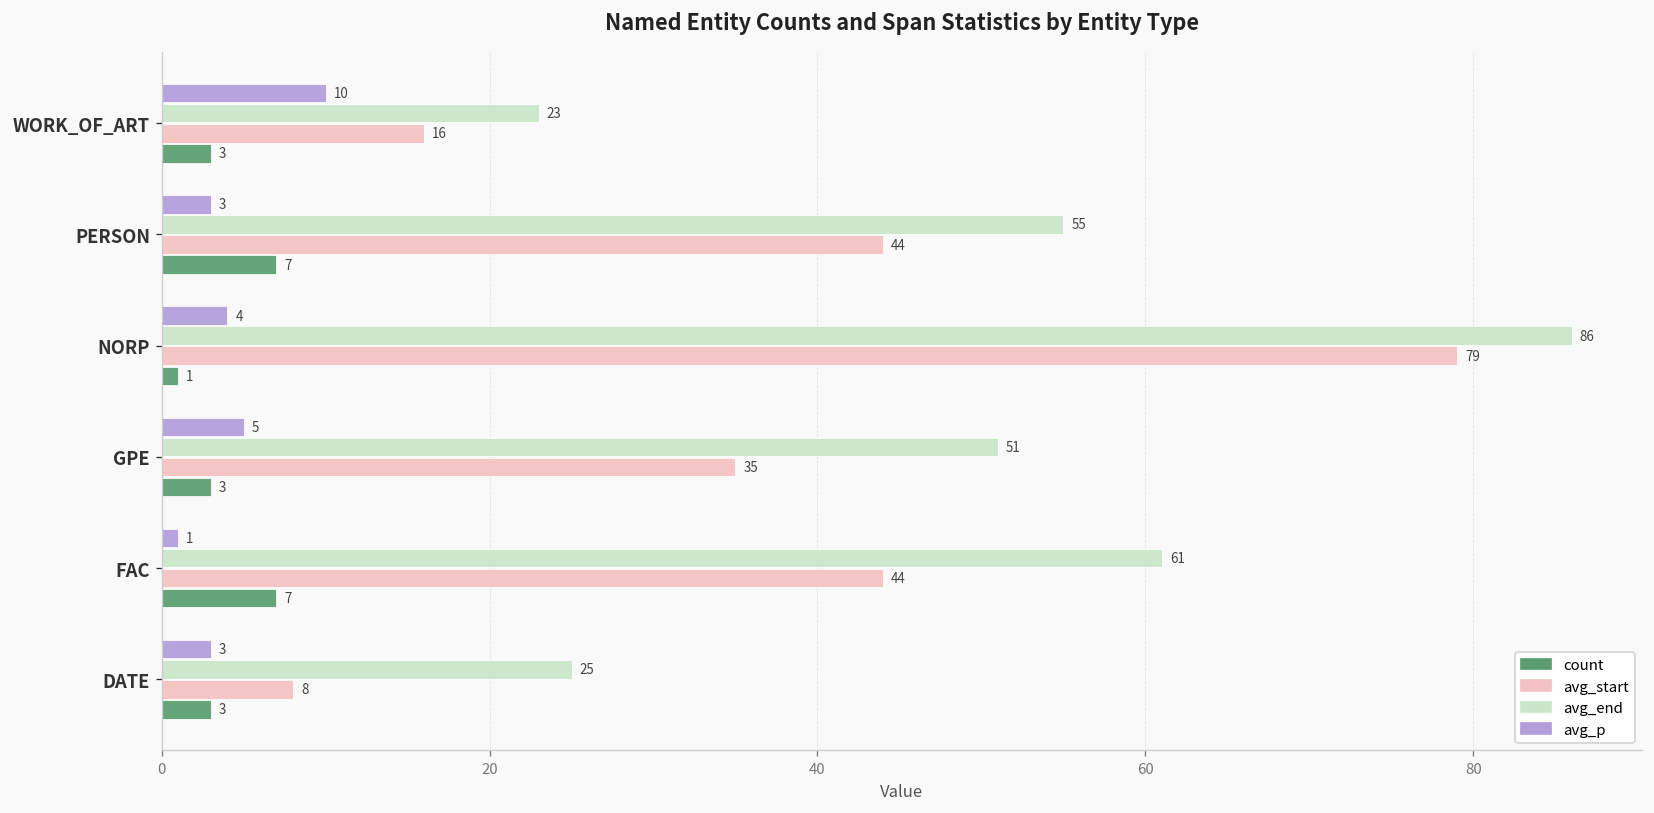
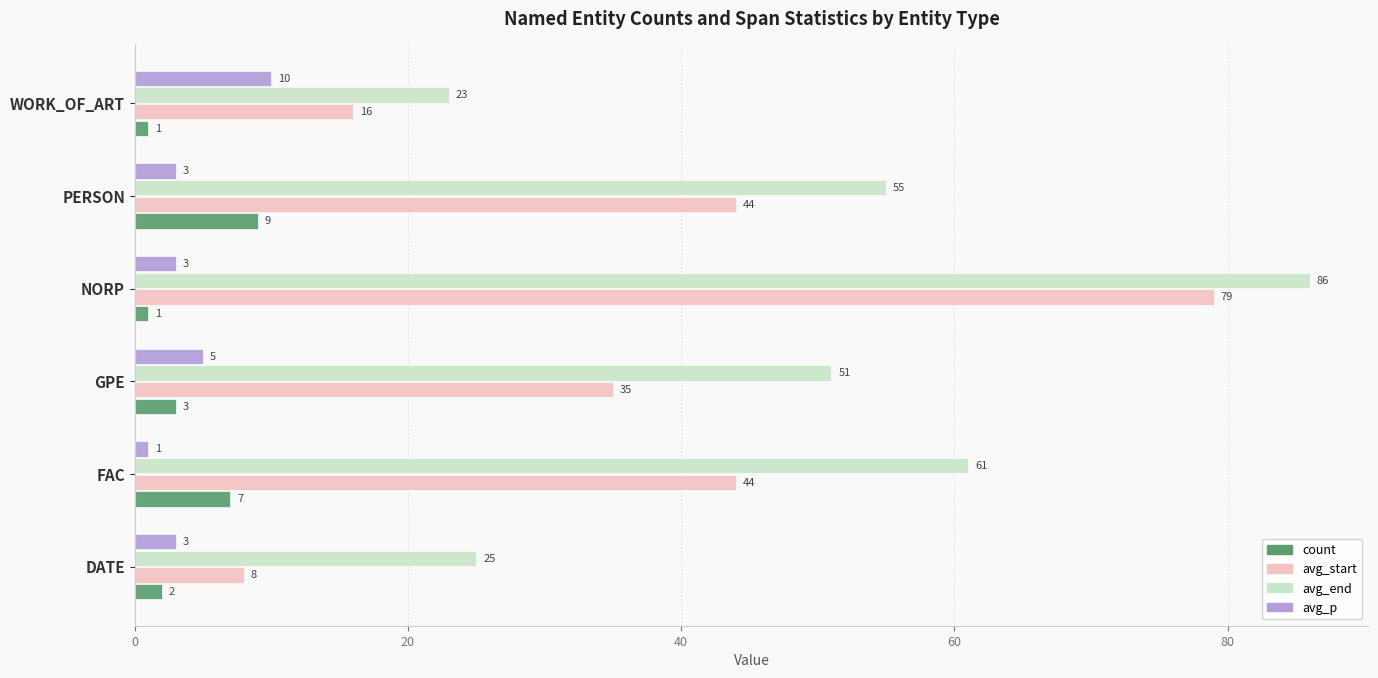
  {
    "count": {
-     "WORK_OF_ART": 3,
-     "PERSON": 7,
+     "WORK_OF_ART": 1,
+     "PERSON": 9,
      "NORP": 1,
      "GPE": 3,
      "FAC": 7,
-     "DATE": 3
+     "DATE": 2
    },
    "avg_p": {
      "WORK_OF_ART": 10,
      "PERSON": 3,
-     "NORP": 4,
+     "NORP": 3,
      "GPE": 5,
      "FAC": 1,
      "DATE": 3
    }
  }
